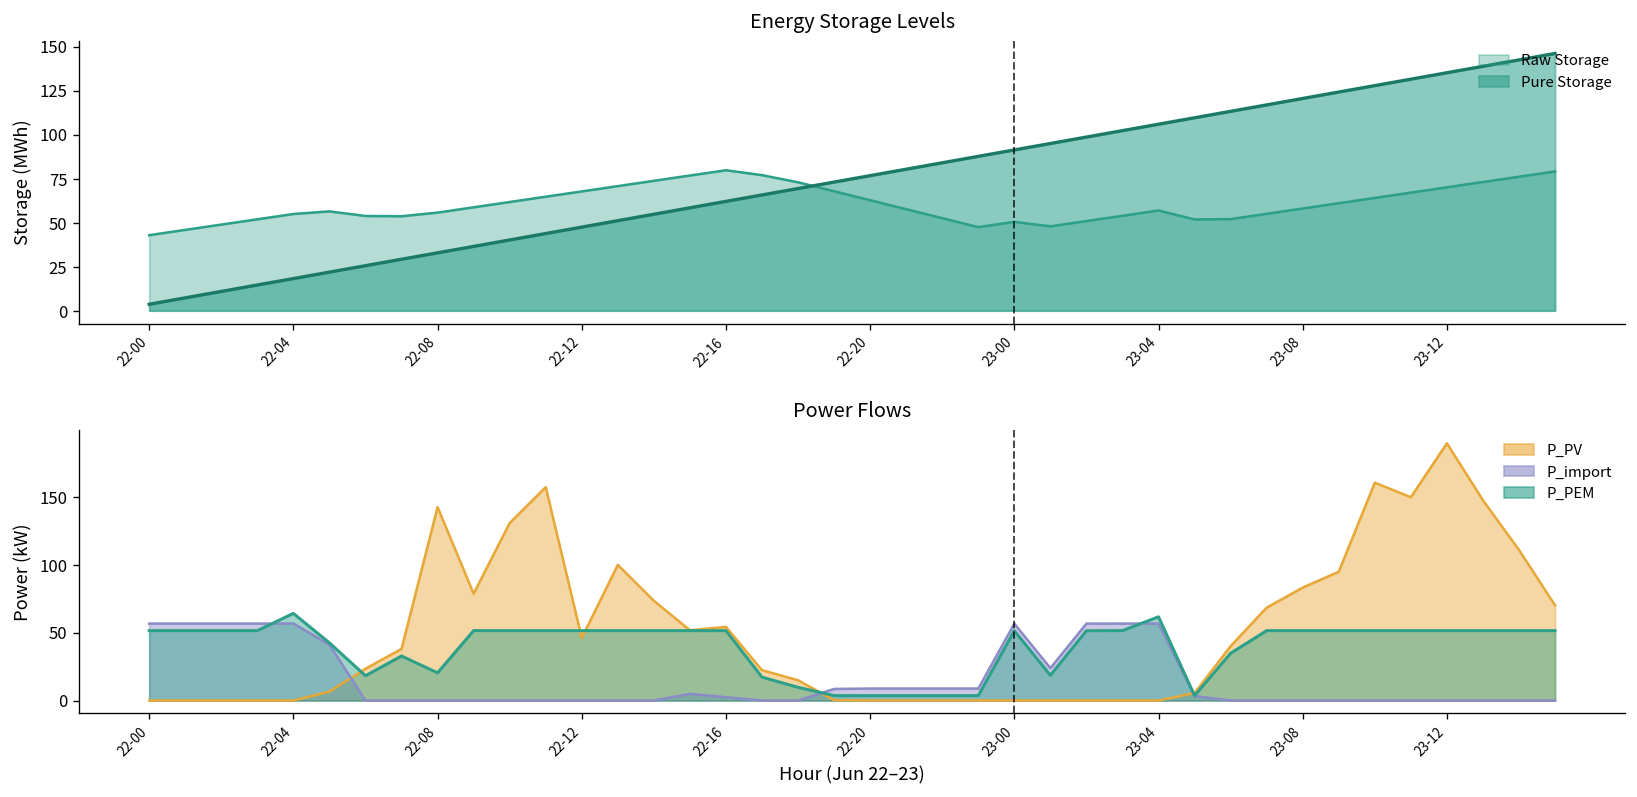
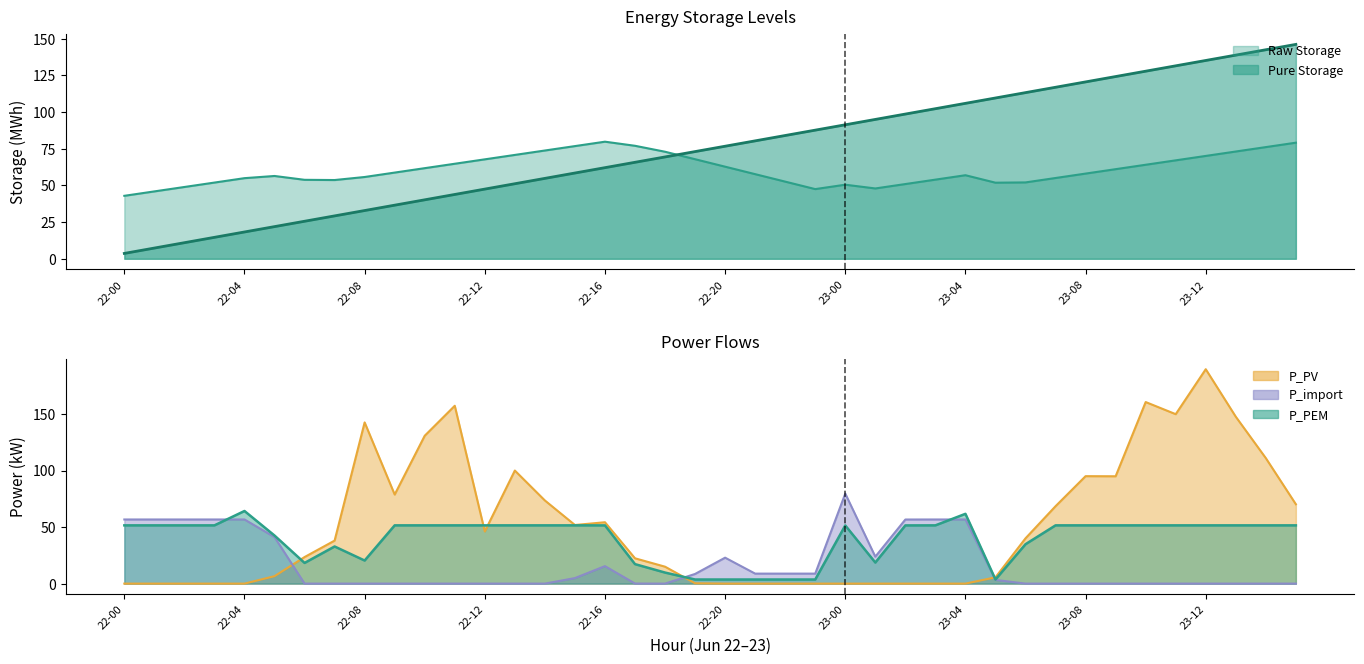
  {
    "Power Flows": {
      "P_PV": {
        "22-00": 0,
        "22-04": 0,
        "22-08": 143,
        "22-12": 46,
        "22-16": 54,
        "22-20": 0,
        "23-00": 0,
        "23-04": 0,
-       "23-08": 83,
+       "23-08": 95,
        "23-12": 190
      },
      "P_import": {
        "22-00": 57,
        "22-04": 57,
        "22-08": 0,
        "22-12": 0,
-       "22-16": 2,
-       "22-20": 9,
-       "23-00": 57,
+       "22-16": 15,
+       "22-20": 23,
+       "23-00": 80,
        "23-04": 57,
        "23-08": 0,
        "23-12": 0
      },
      "P_PEM": {
        "22-00": 51,
        "22-04": 64,
        "22-08": 20,
        "22-12": 52,
        "22-16": 51,
        "22-20": 4,
        "23-00": 51,
        "23-04": 62,
        "23-08": 52,
        "23-12": 52
      }
    }
  }
